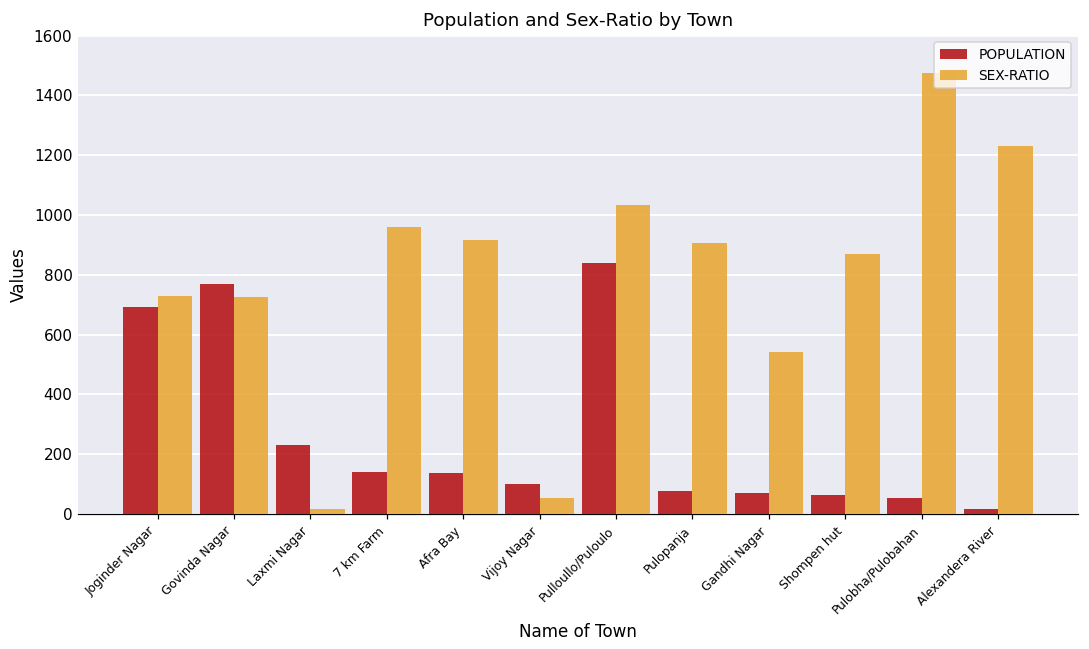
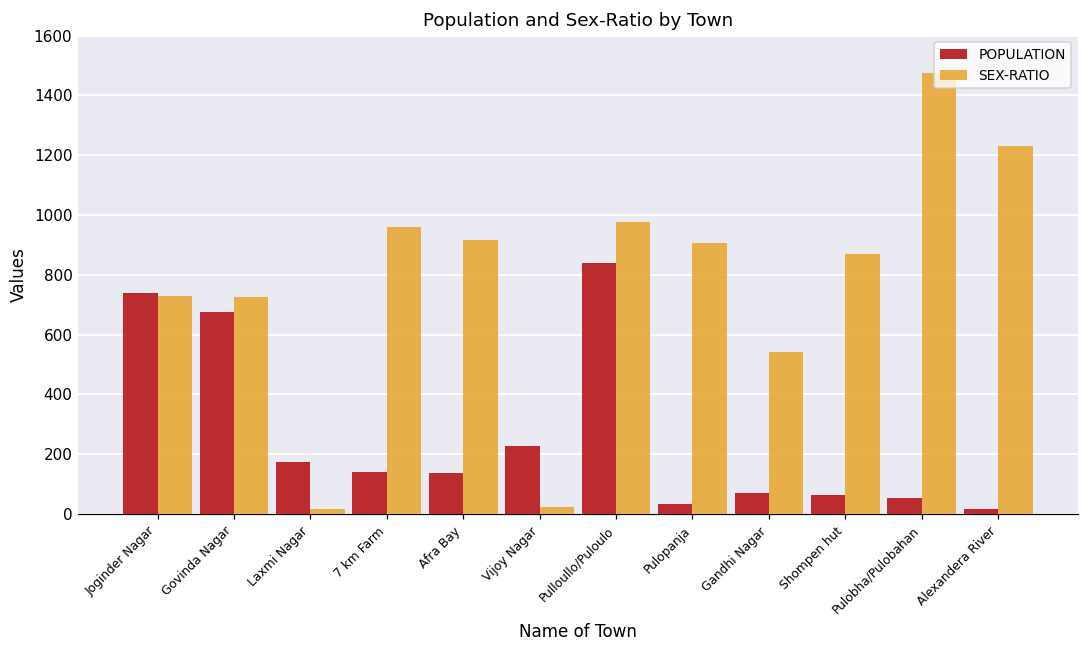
  {
    "POPULATION": {
-     "Joginder Nagar": 690,
-     "Govinda Nagar": 770,
-     "Laxmi Nagar": 230,
+     "Joginder Nagar": 740,
+     "Govinda Nagar": 680,
+     "Laxmi Nagar": 170,
      "7 km Farm": 140,
      "Afra Bay": 140,
-     "Vijoy Nagar": 100,
+     "Vijoy Nagar": 230,
      "Pulloullo/Puloulo": 840,
-     "Pulopanja": 80,
+     "Pulopanja": 30,
      "Gandhi Nagar": 70,
      "Shompen hut": 60,
      "Pulobha/Pulobahan": 50,
      "Alexandera River": 20
    },
    "SEX-RATIO": {
      "Joginder Nagar": 730,
      "Govinda Nagar": 720,
      "Laxmi Nagar": 20,
      "7 km Farm": 960,
      "Afra Bay": 920,
-     "Vijoy Nagar": 50,
-     "Pulloullo/Puloulo": 1030,
+     "Vijoy Nagar": 20,
+     "Pulloullo/Puloulo": 980,
      "Pulopanja": 910,
      "Gandhi Nagar": 540,
      "Shompen hut": 870,
      "Alexandera River": 1230
    }
  }
